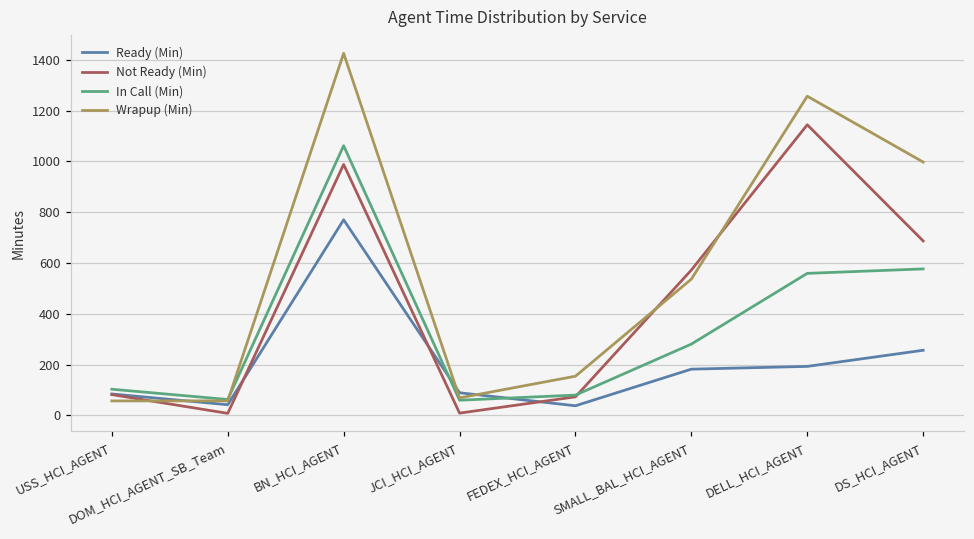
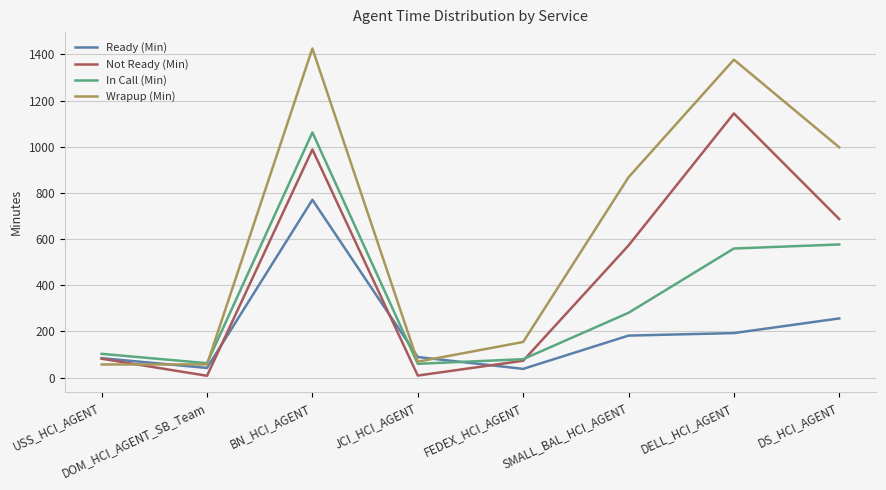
  {
    "Not Ready (Min)": {
      "DOM_HCI_AGENT_SB_Team": 10,
      "BN_HCI_AGENT": 990,
      "JCI_HCI_AGENT": 10,
      "SMALL_BAL_HCI_AGENT": 570,
      "DELL_HCI_AGENT": 1140,
      "DS_HCI_AGENT": 690
    },
    "Wrapup (Min)": {
      "USS_HCI_AGENT": 60,
      "BN_HCI_AGENT": 1430,
      "FEDEX_HCI_AGENT": 150,
-     "SMALL_BAL_HCI_AGENT": 540,
-     "DELL_HCI_AGENT": 1260,
+     "SMALL_BAL_HCI_AGENT": 870,
+     "DELL_HCI_AGENT": 1380,
      "DS_HCI_AGENT": 1000
    }
  }
